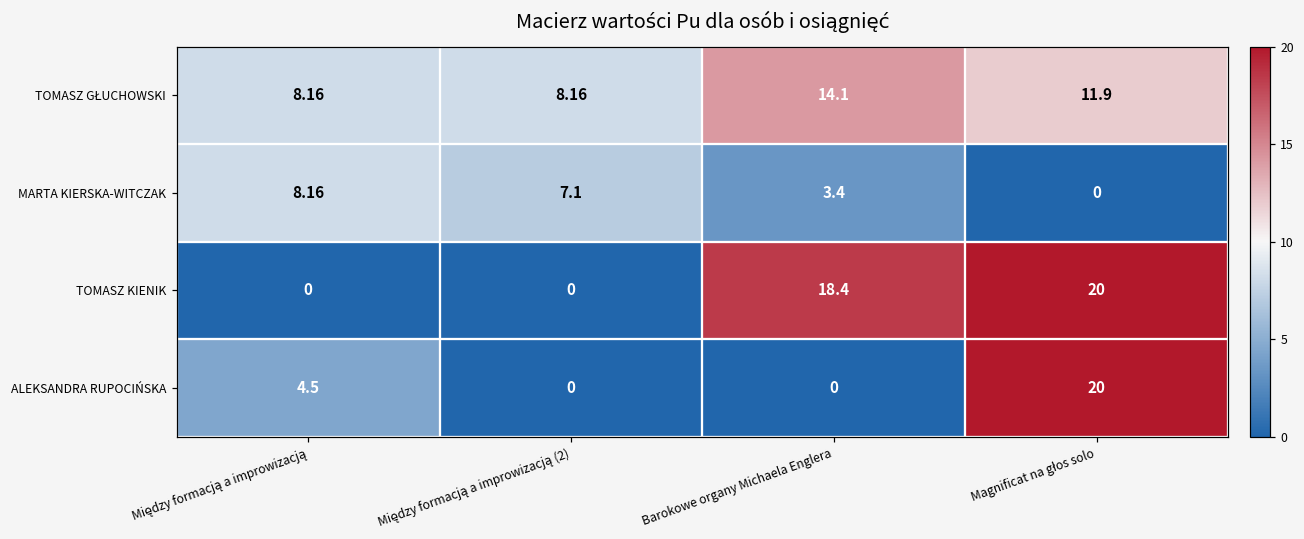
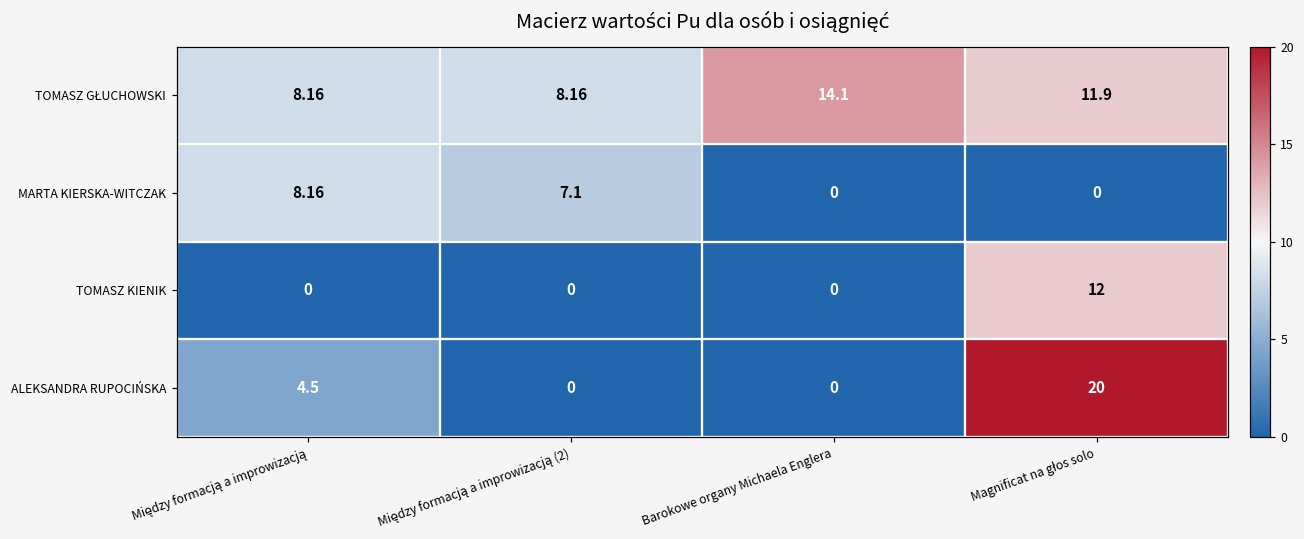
  {
    "TOMASZ GŁUCHOWSKI": {
      "Między formacją a improwizacją": 8.16,
      "Między formacją a improwizacją (2)": 8.16,
      "Barokowe organy Michaela Englera": 14.1,
      "Magnificat na głos solo": 11.9
    },
    "MARTA KIERSKA-WITCZAK": {
      "Między formacją a improwizacją": 8.16,
      "Między formacją a improwizacją (2)": 7.1,
-     "Barokowe organy Michaela Englera": 3.4,
+     "Barokowe organy Michaela Englera": 0,
      "Magnificat na głos solo": 0
    },
    "TOMASZ KIENIK": {
      "Między formacją a improwizacją": 0,
      "Między formacją a improwizacją (2)": 0,
-     "Barokowe organy Michaela Englera": 18.4,
-     "Magnificat na głos solo": 20
+     "Barokowe organy Michaela Englera": 0,
+     "Magnificat na głos solo": 12
    },
    "ALEKSANDRA RUPOCIŃSKA": {
      "Między formacją a improwizacją": 4.5,
      "Między formacją a improwizacją (2)": 0,
      "Barokowe organy Michaela Englera": 0,
      "Magnificat na głos solo": 20
    }
  }
